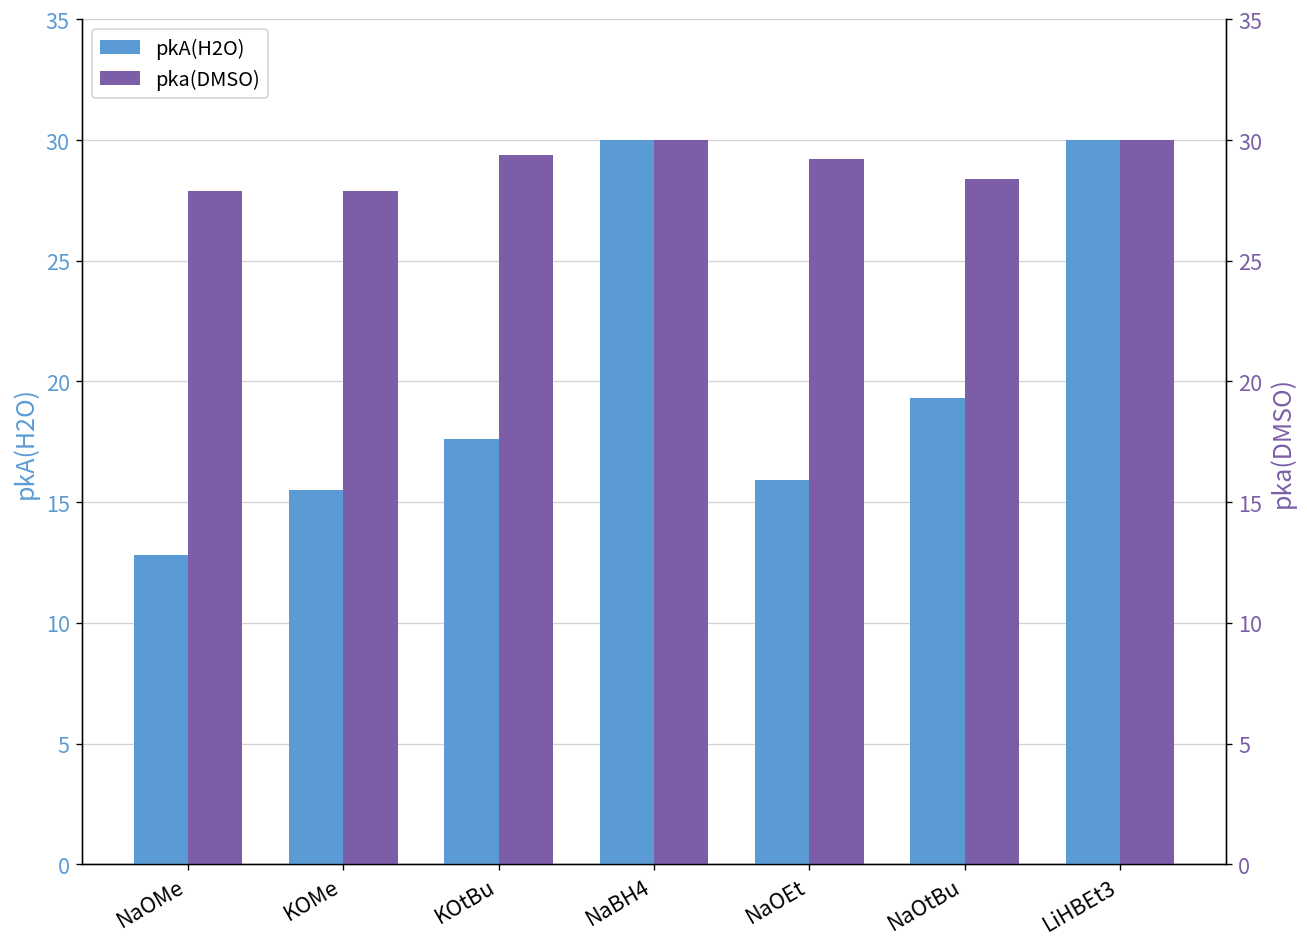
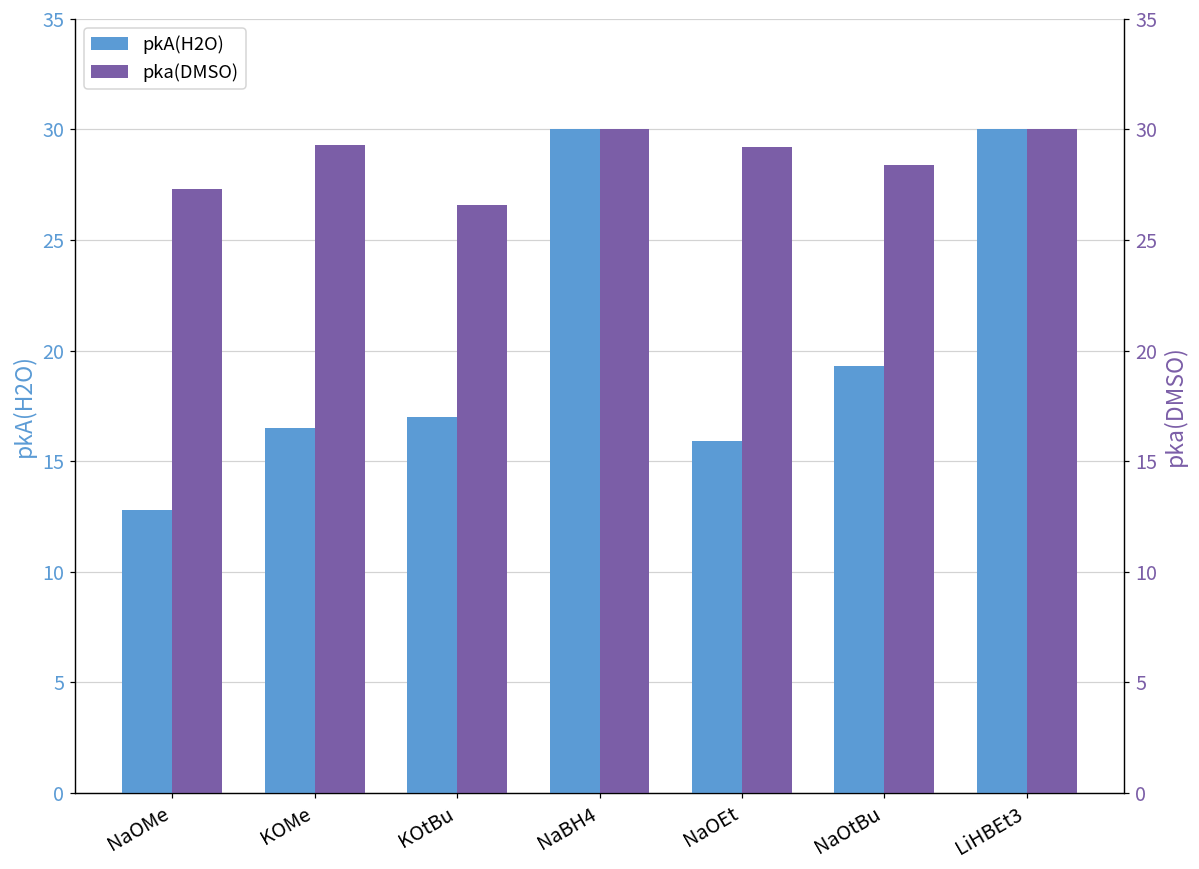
  {
    "pkA(H2O)": {
      "NaOMe": 12.8,
-     "KOMe": 15.5,
-     "KOtBu": 17.6,
+     "KOMe": 16.5,
+     "KOtBu": 17.0,
      "NaBH4": 30.0,
      "NaOEt": 15.9,
      "NaOtBu": 19.3,
      "LiHBEt3": 30.0
    },
    "pka(DMSO)": {
-     "NaOMe": 27.9,
-     "KOMe": 27.9,
-     "KOtBu": 29.4,
+     "NaOMe": 27.3,
+     "KOMe": 29.3,
+     "KOtBu": 26.6,
      "NaBH4": 30.0,
      "NaOEt": 29.2,
      "NaOtBu": 28.4,
      "LiHBEt3": 30.0
    }
  }
